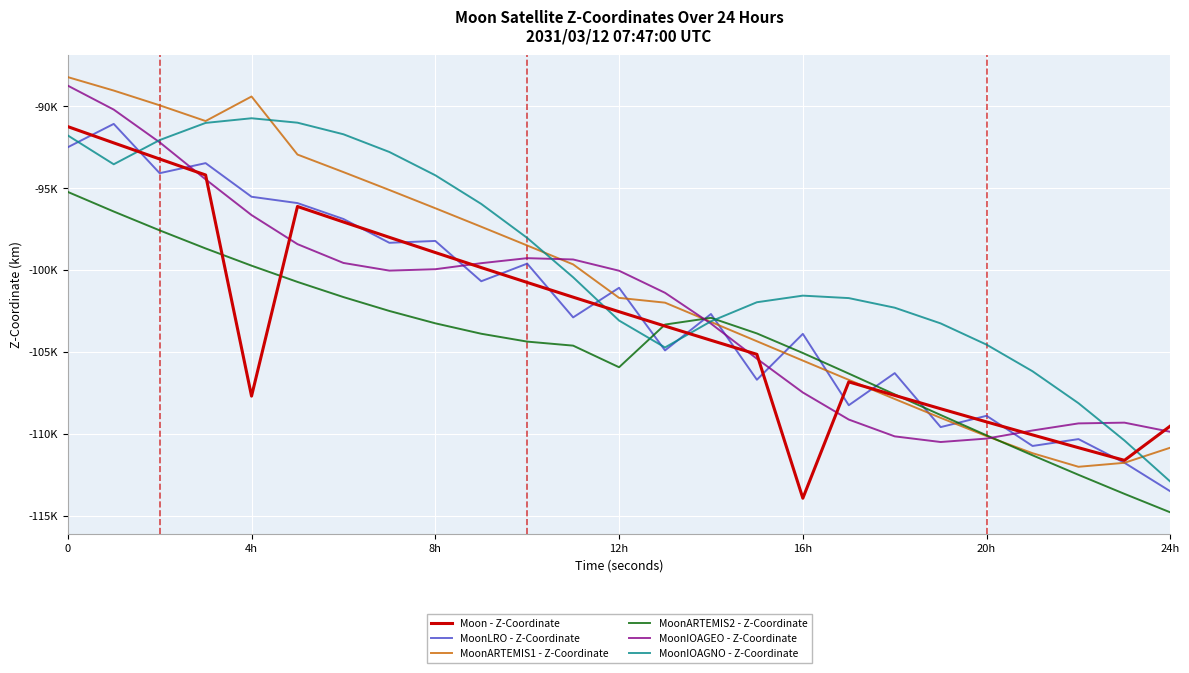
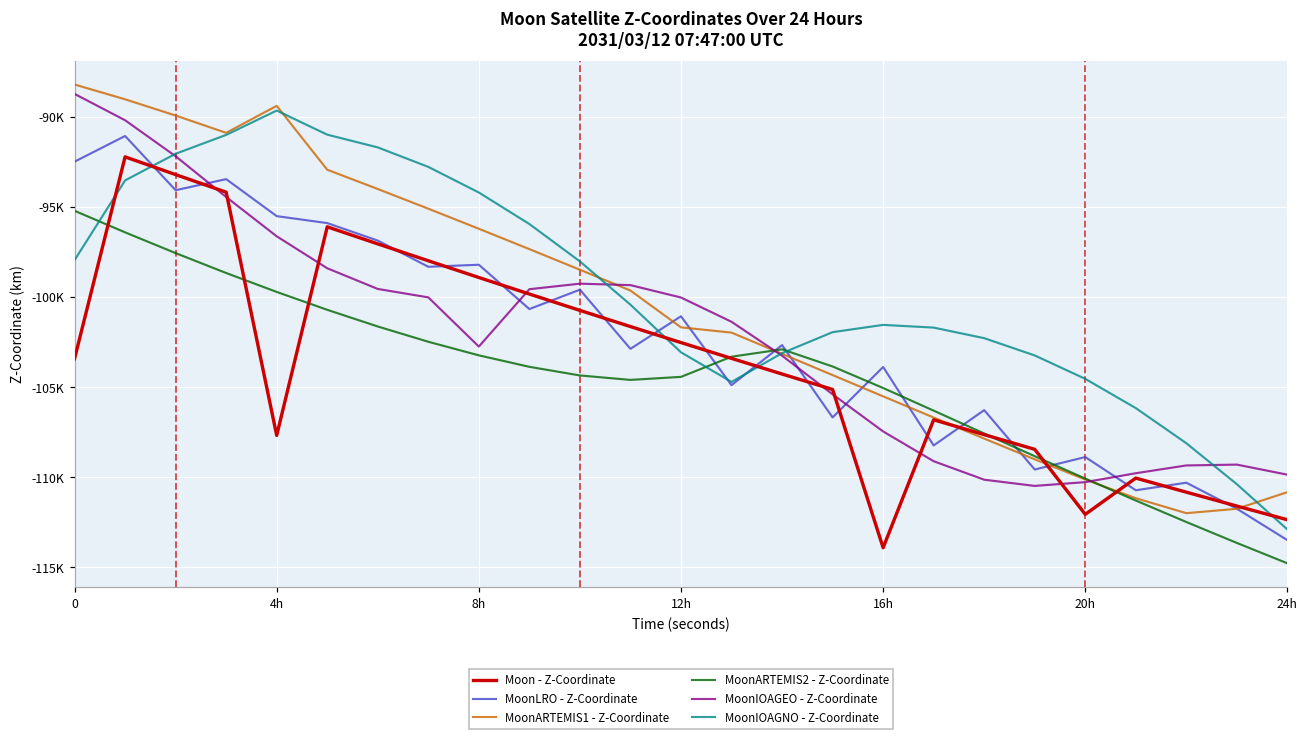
  {
    "Moon - Z-Coordinate": {
-     "0": -91200,
+     "0": -103400,
      "4h": -107700,
      "8h": -98900,
      "12h": -102500,
      "16h": -113900,
-     "20h": -109300,
-     "24h": -109500
+     "20h": -112100,
+     "24h": -112400
    },
    "MoonLRO - Z-Coordinate": {
      "0": -92500,
      "4h": -95500,
      "8h": -98200,
      "12h": -101100,
      "16h": -103900,
      "20h": -108900,
      "24h": -113500
    },
    "MoonARTEMIS1 - Z-Coordinate": {
      "0": -88200,
      "4h": -89400,
      "8h": -96200,
      "12h": -101700,
      "16h": -105500,
      "24h": -110800
    },
    "MoonARTEMIS2 - Z-Coordinate": {
      "0": -95200,
      "4h": -99700,
      "8h": -103200,
-     "12h": -105900,
+     "12h": -104400,
      "16h": -105100,
      "24h": -114800
    },
    "MoonIOAGEO - Z-Coordinate": {
      "0": -88700,
      "4h": -96600,
-     "8h": -99900,
+     "8h": -102800,
      "12h": -100000,
      "16h": -107500,
      "24h": -109900
    },
    "MoonIOAGNO - Z-Coordinate": {
-     "0": -91800,
-     "4h": -90700,
+     "0": -98000,
+     "4h": -89700,
      "8h": -94200,
      "12h": -103100,
      "16h": -101500,
      "20h": -104500,
      "24h": -112900
    }
  }
